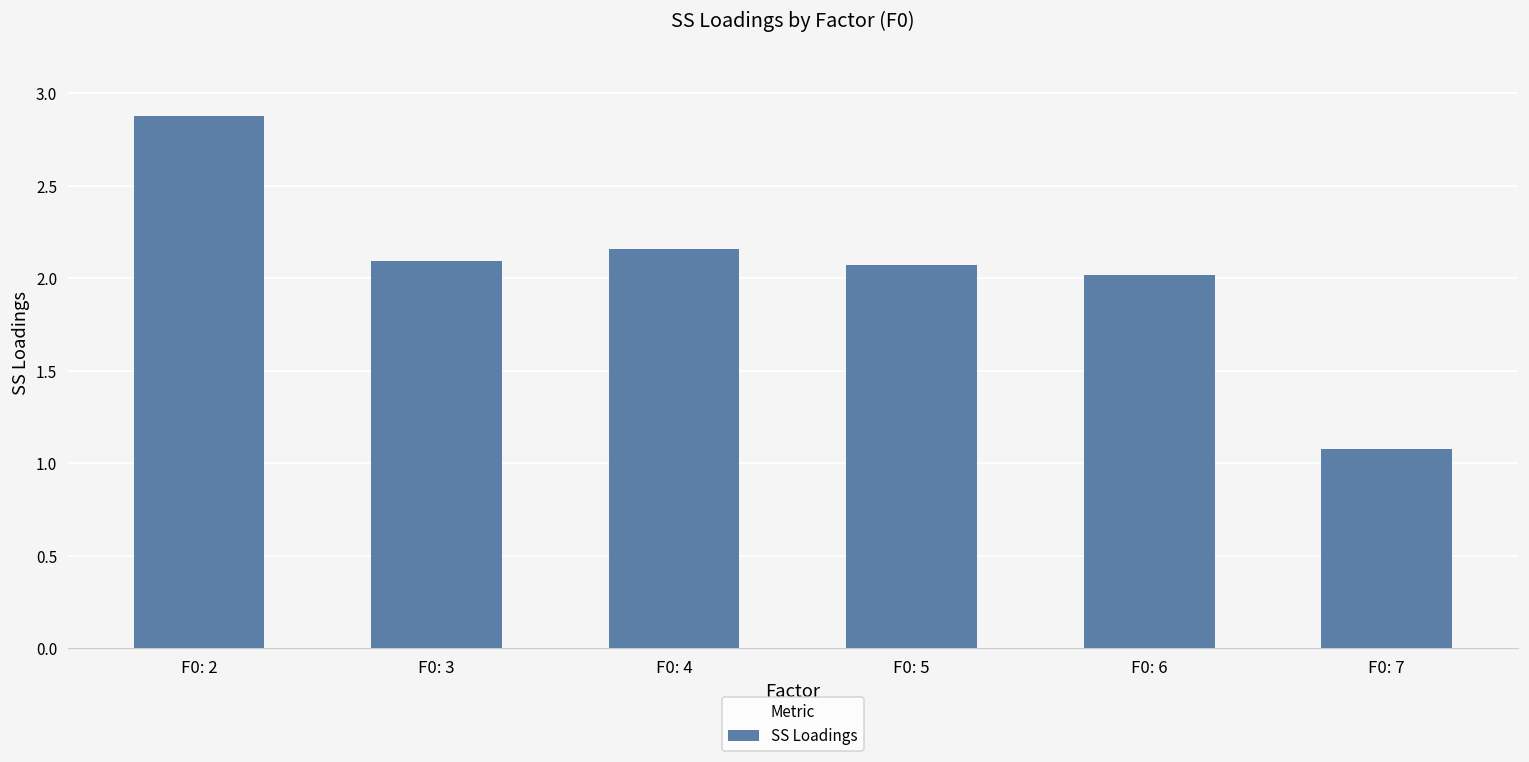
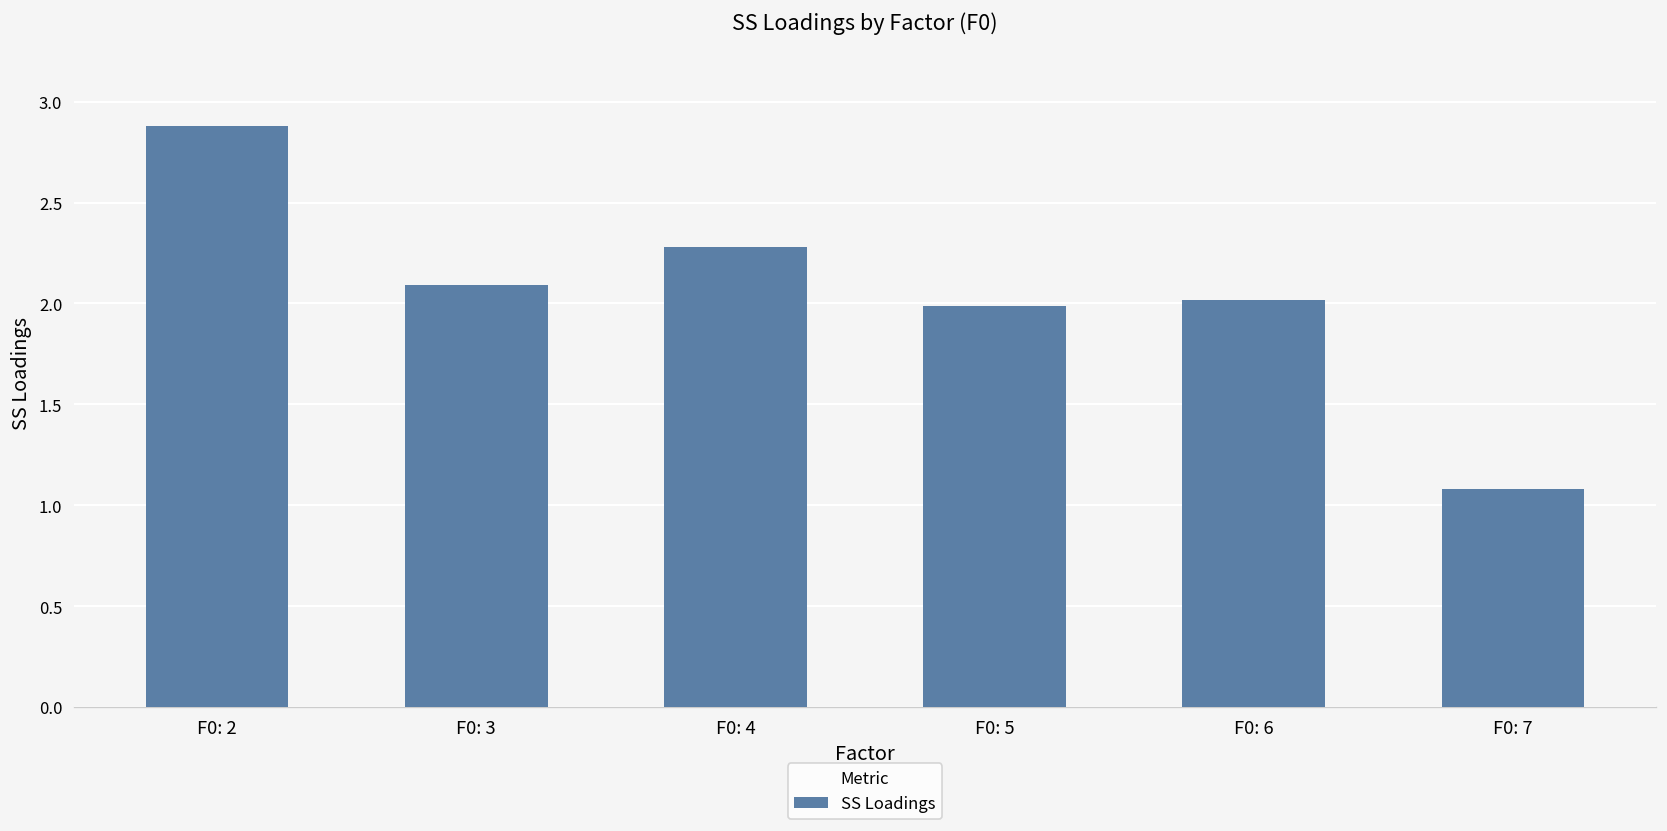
  {
    "F0: 2": 2.88,
    "F0: 3": 2.09,
-   "F0: 4": 2.16,
-   "F0: 5": 2.07,
+   "F0: 4": 2.28,
+   "F0: 5": 1.99,
    "F0: 6": 2.02,
    "F0: 7": 1.08
  }
